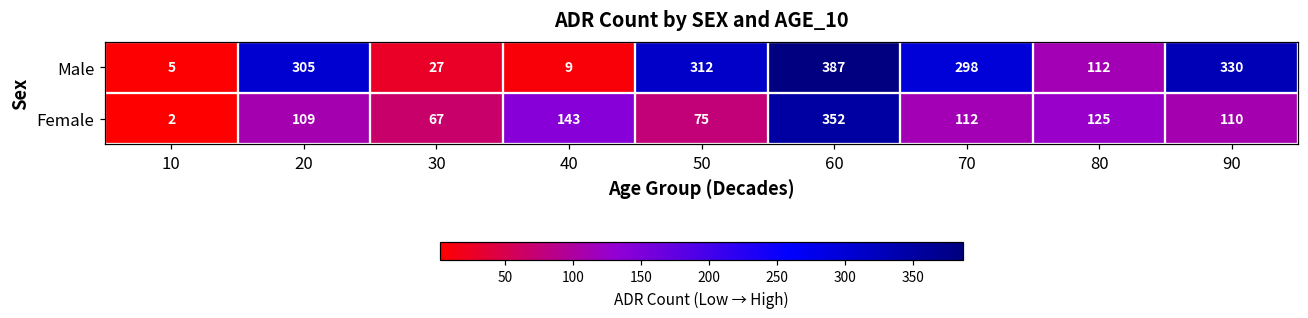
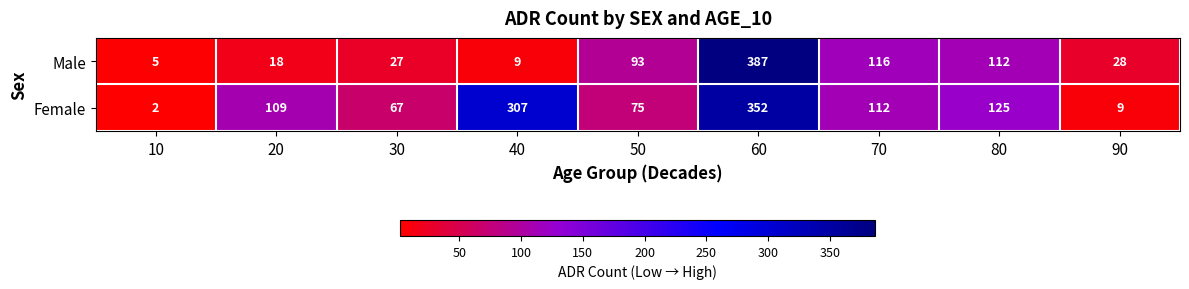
  {
    "Male": {
      "10": 5,
-     "20": 305,
+     "20": 18,
      "30": 27,
      "40": 9,
-     "50": 312,
+     "50": 93,
      "60": 387,
-     "70": 298,
+     "70": 116,
      "80": 112,
-     "90": 330
+     "90": 28
    },
    "Female": {
      "10": 2,
      "20": 109,
      "30": 67,
-     "40": 143,
+     "40": 307,
      "50": 75,
      "60": 352,
      "70": 112,
      "80": 125,
-     "90": 110
+     "90": 9
    }
  }
